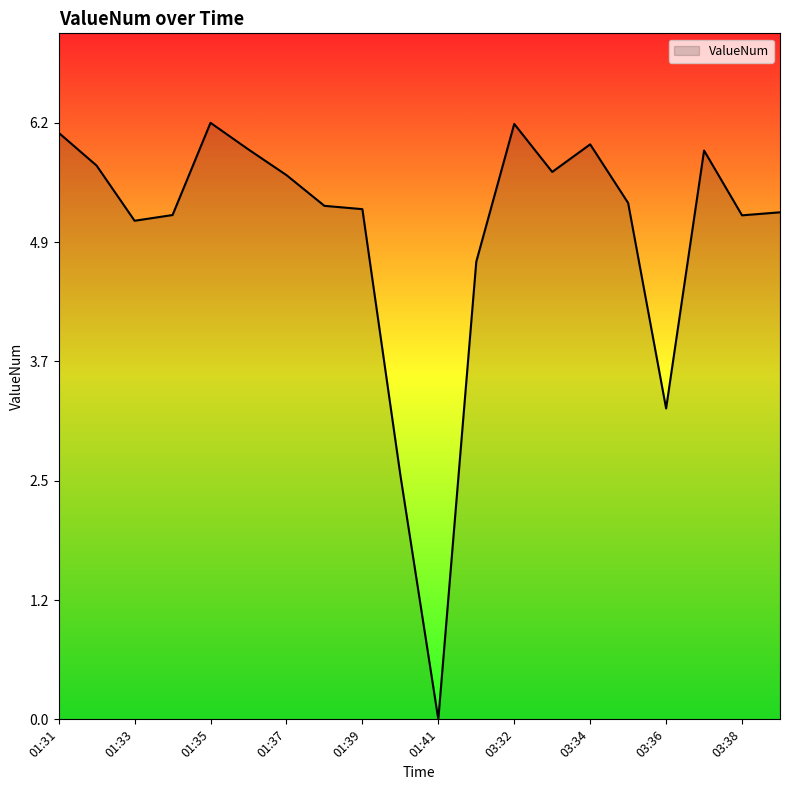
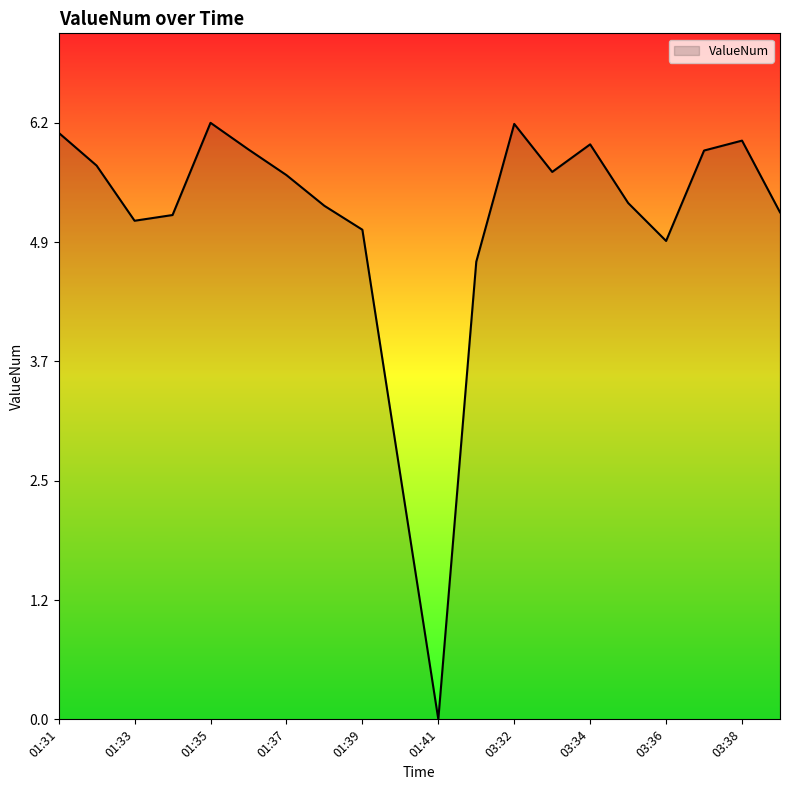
  {
    "01:31": 6.1,
    "01:33": 5.2,
    "01:35": 6.2,
    "01:37": 5.6,
-   "01:39": 5.3,
+   "01:39": 5.1,
    "01:41": 0.0,
    "03:32": 6.2,
    "03:34": 6.0,
-   "03:36": 3.2,
-   "03:38": 5.2
+   "03:36": 5.0,
+   "03:38": 6.0
  }
